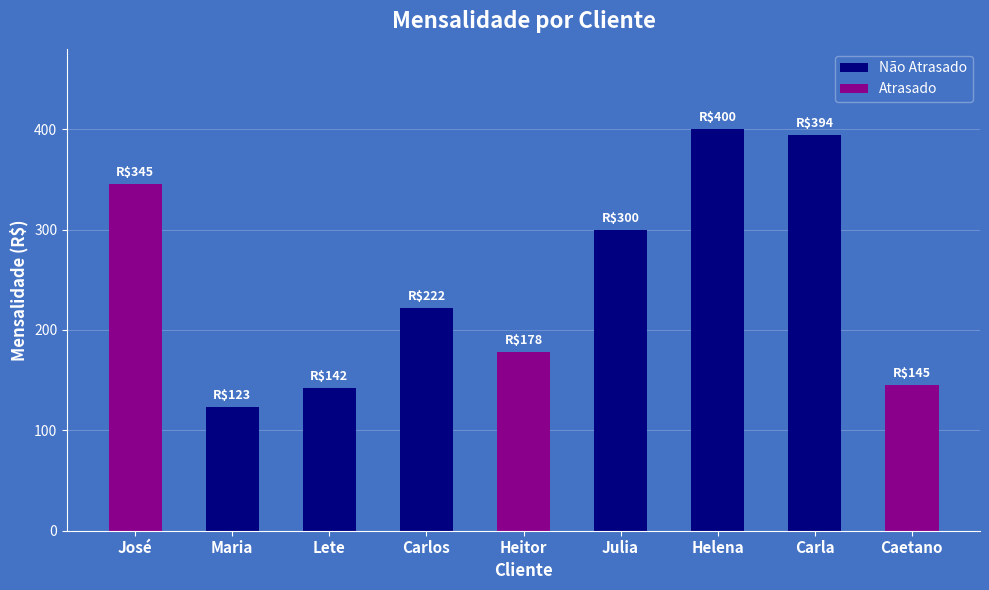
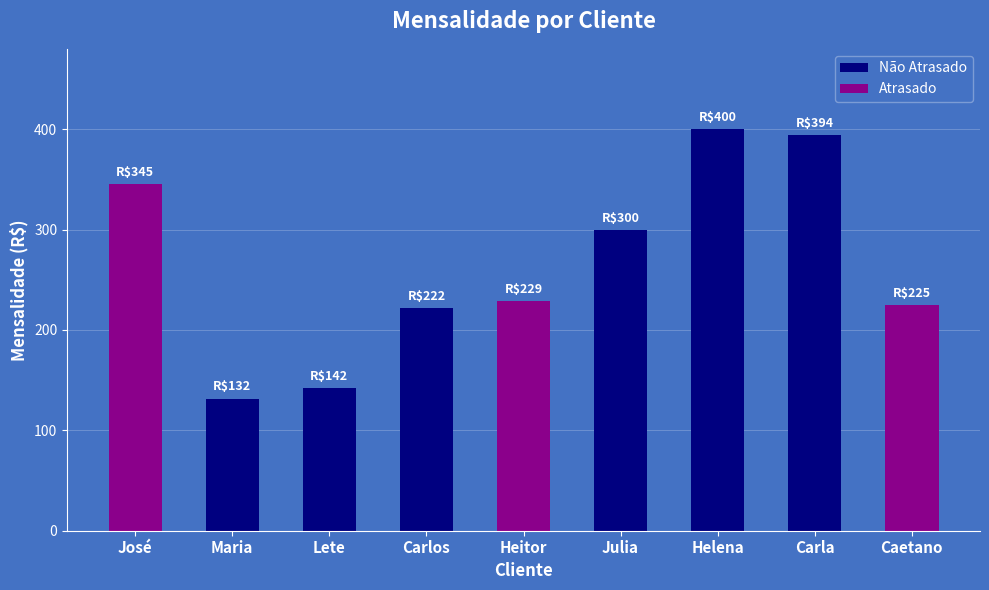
  {
    "Não Atrasado": {
-     "Maria": "$123",
+     "Maria": "$132",
      "Lete": "$142",
      "Carlos": "$222",
      "Julia": "$300",
      "Helena": "$400",
      "Carla": "$394"
    },
    "Atrasado": {
      "José": "$345",
-     "Heitor": "$178",
-     "Caetano": "$145"
+     "Heitor": "$229",
+     "Caetano": "$225"
    }
  }
